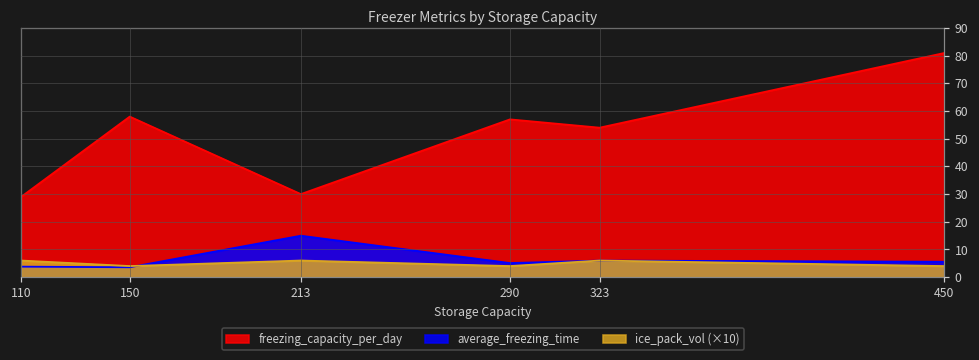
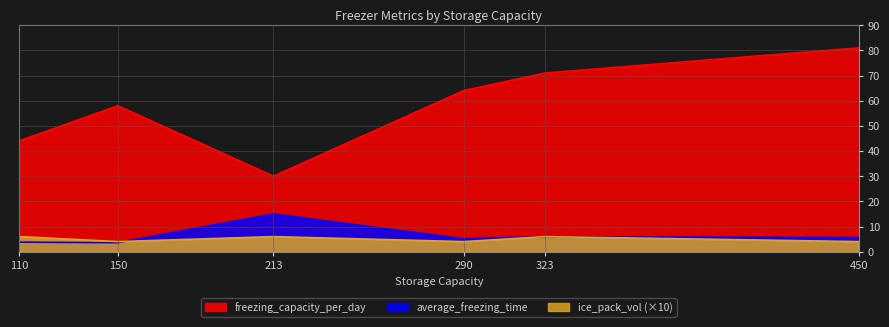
  {
    "freezing_capacity_per_day": {
-     "110": 29,
+     "110": 44,
      "150": 58,
      "213": 30,
-     "290": 57,
-     "323": 54,
+     "290": 64,
+     "323": 71,
      "450": 81
    },
    "average_freezing_time": {
      "110": 4,
      "213": 15,
      "290": 5,
      "450": 6
    },
    "ice_pack_vol (×10)": {
      "110": 6,
      "213": 6,
      "290": 4,
      "450": 4
    }
  }
